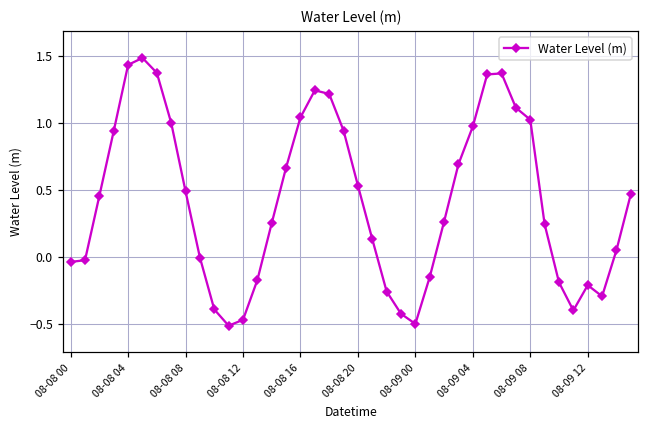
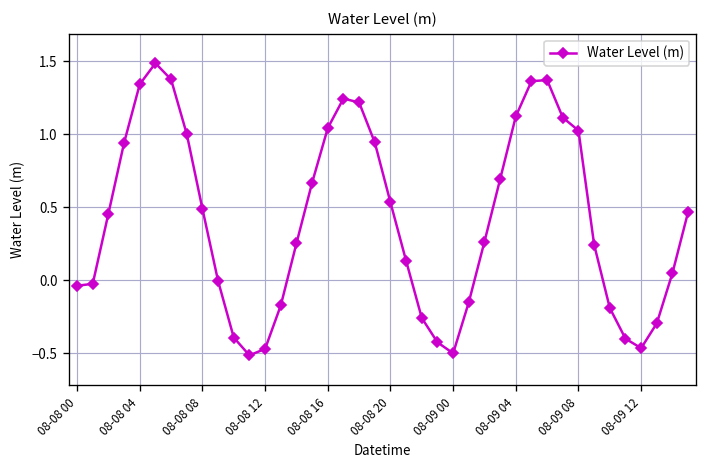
  {
    "08-08 00": -0.04,
-   "08-08 04": 1.44,
+   "08-08 04": 1.34,
    "08-08 08": 0.49,
    "08-08 12": -0.47,
    "08-08 16": 1.04,
    "08-08 20": 0.53,
    "08-09 00": -0.50,
-   "08-09 04": 0.98,
+   "08-09 04": 1.12,
    "08-09 08": 1.03,
-   "08-09 12": -0.21
+   "08-09 12": -0.47
  }
